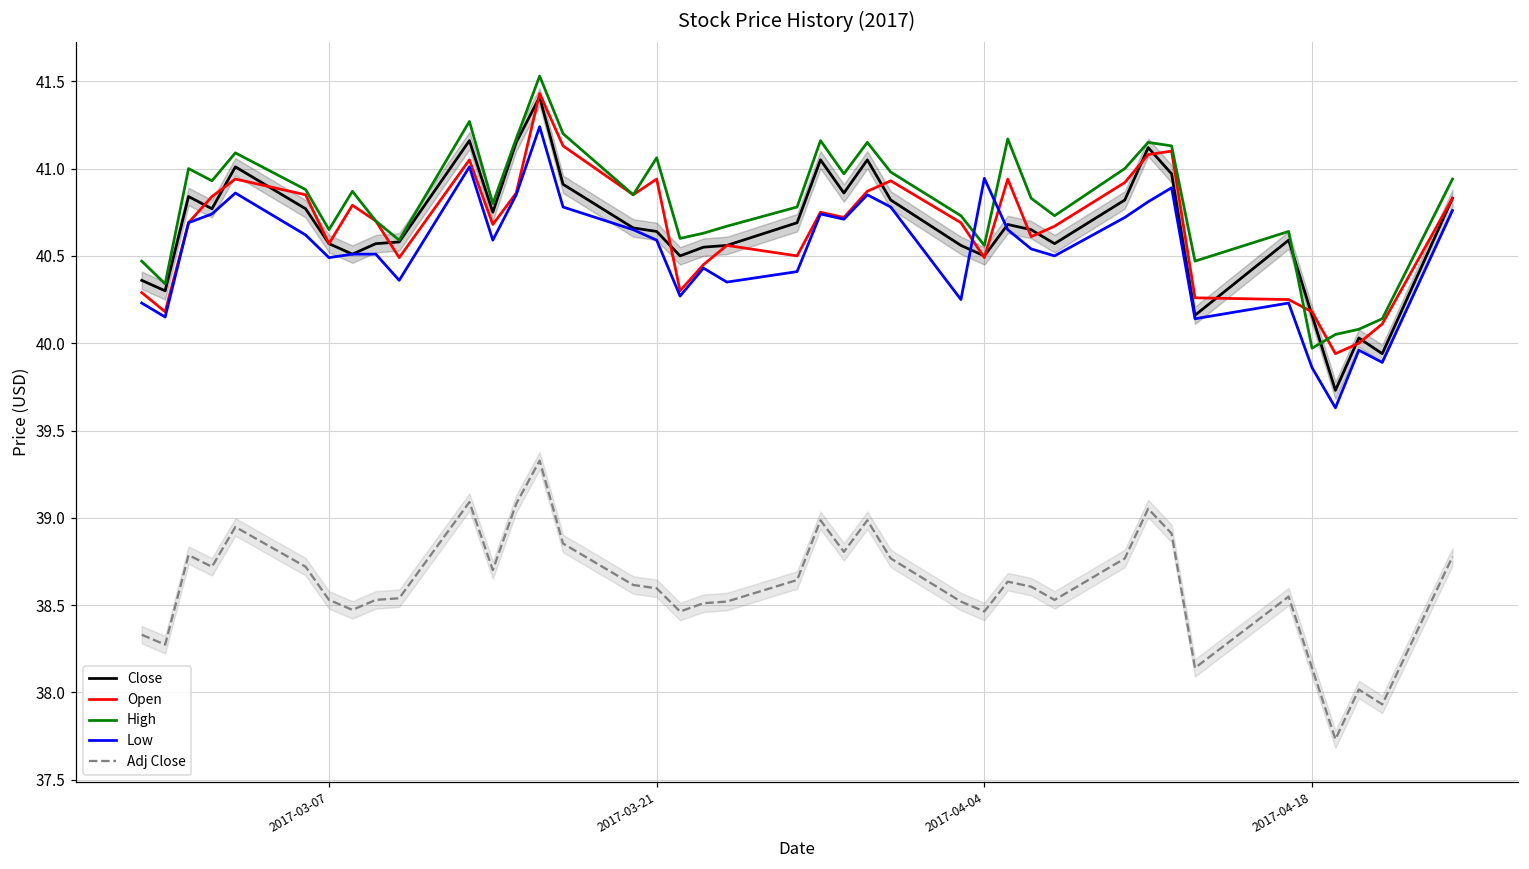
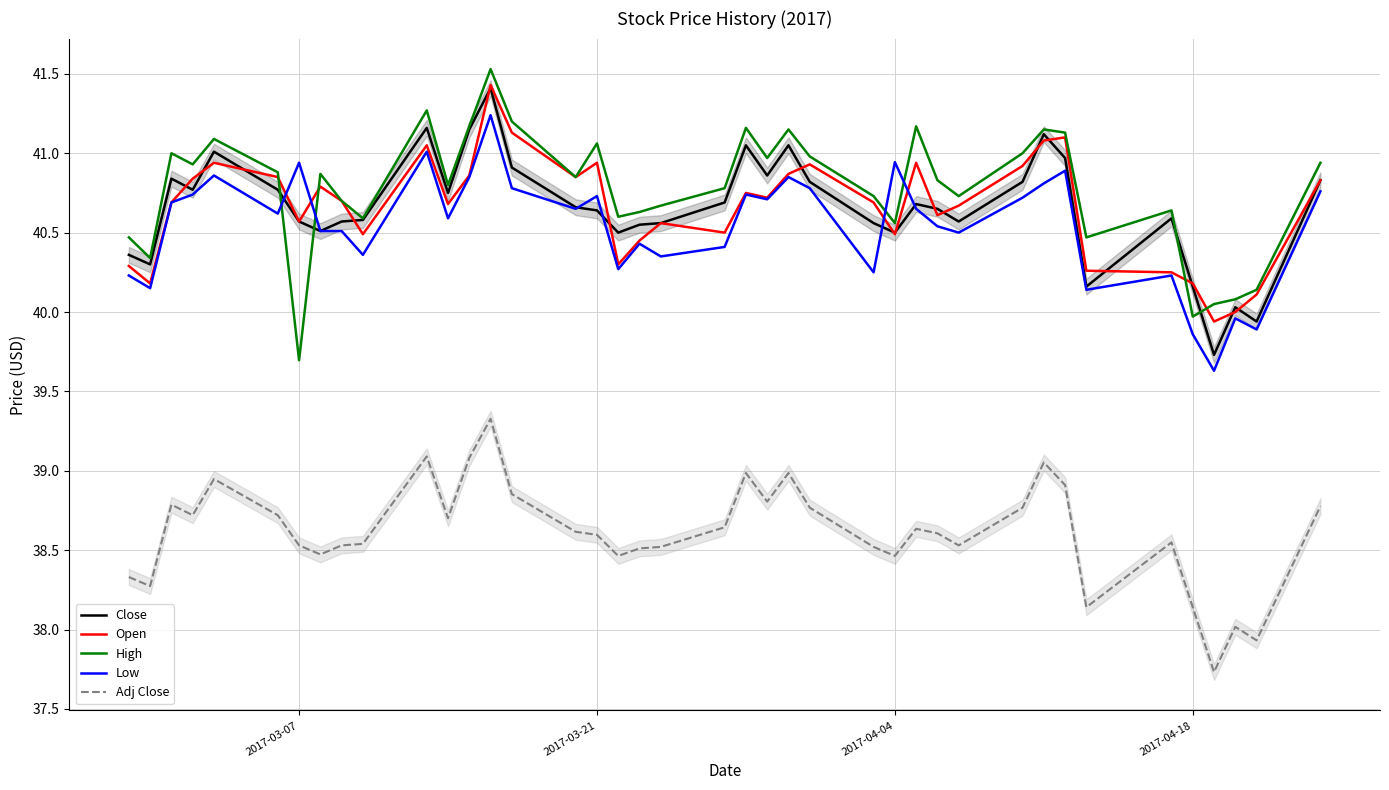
  {
    "Open": {
      "2017-03-21": 40.94,
      "2017-04-18": 40.18
    },
    "High": {
-     "2017-03-07": 40.65,
+     "2017-03-07": 39.70,
      "2017-03-21": 41.06,
      "2017-04-18": 39.97
    },
    "Low": {
-     "2017-03-07": 40.49,
-     "2017-03-21": 40.59,
+     "2017-03-07": 40.94,
+     "2017-03-21": 40.73,
      "2017-04-04": 40.94,
      "2017-04-18": 39.86
    }
  }
